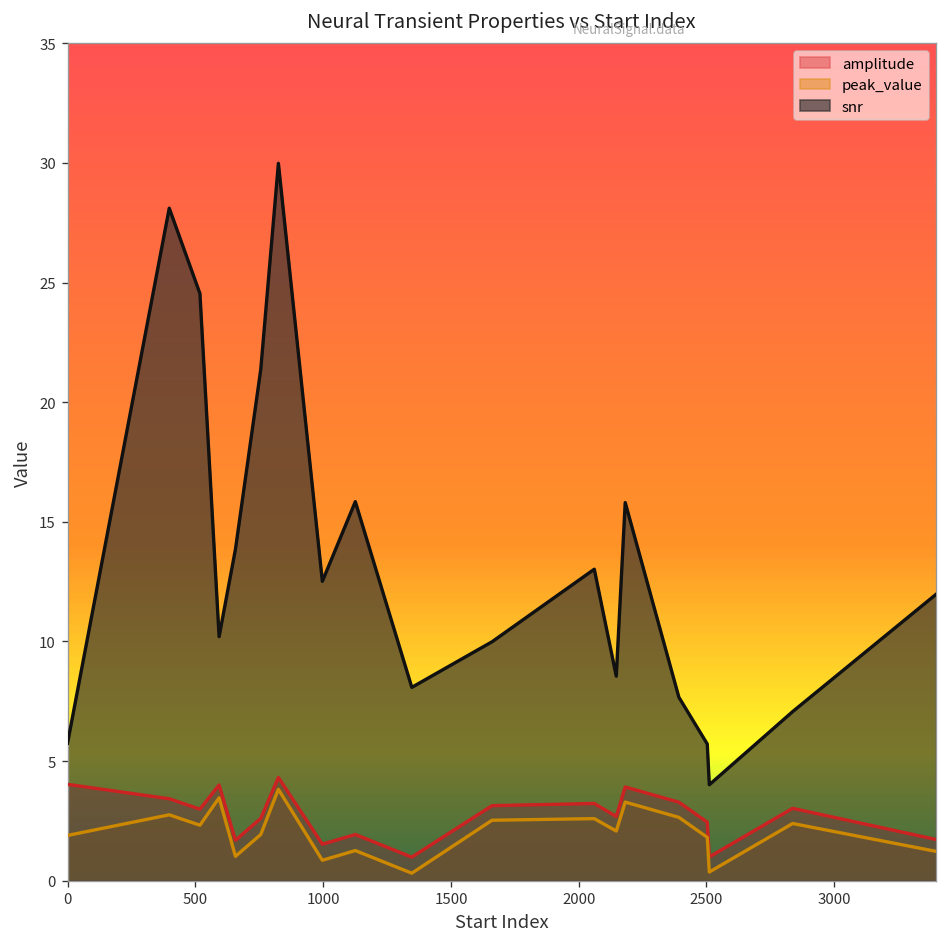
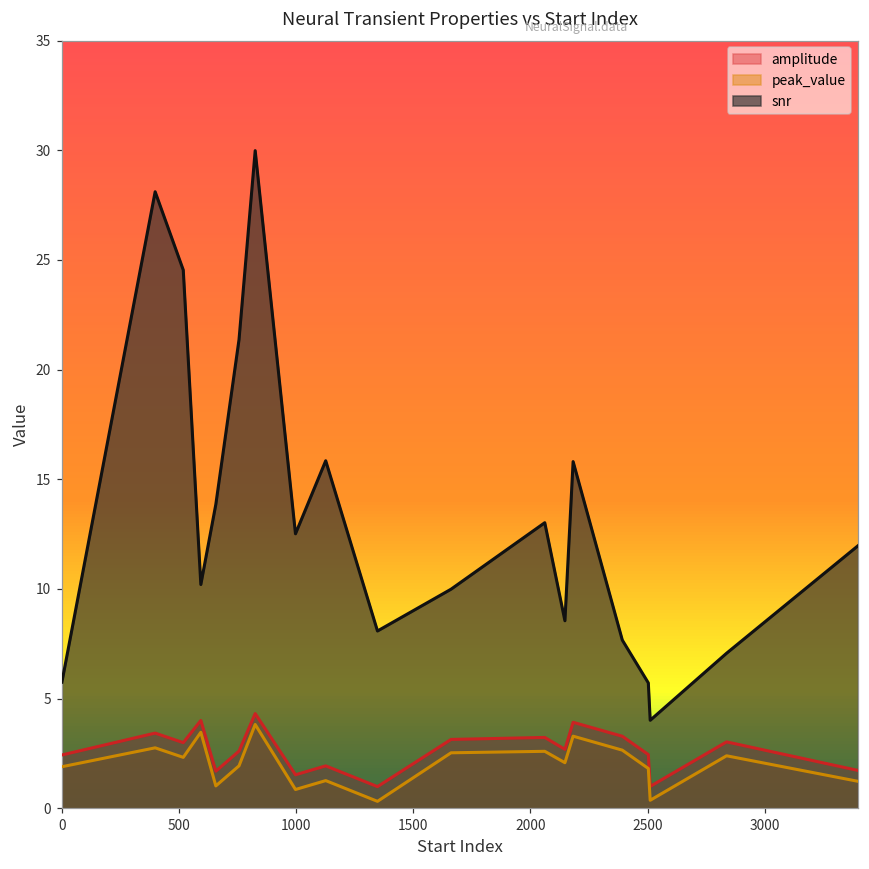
  {
    "amplitude": {
-     "0": 4.0
+     "0": 2.4
    },
    "peak_value": {
      "0": 1.9
    },
    "snr": {
      "0": 5.7
    }
  }
